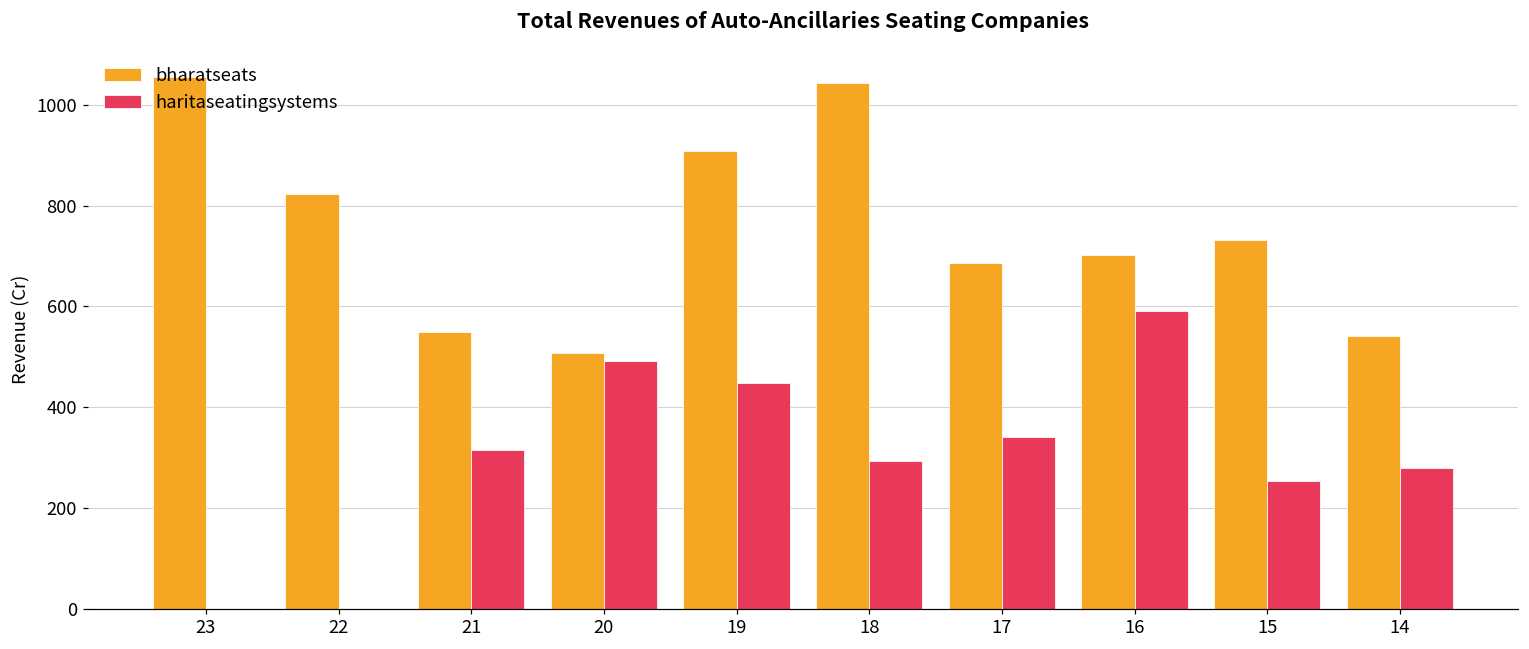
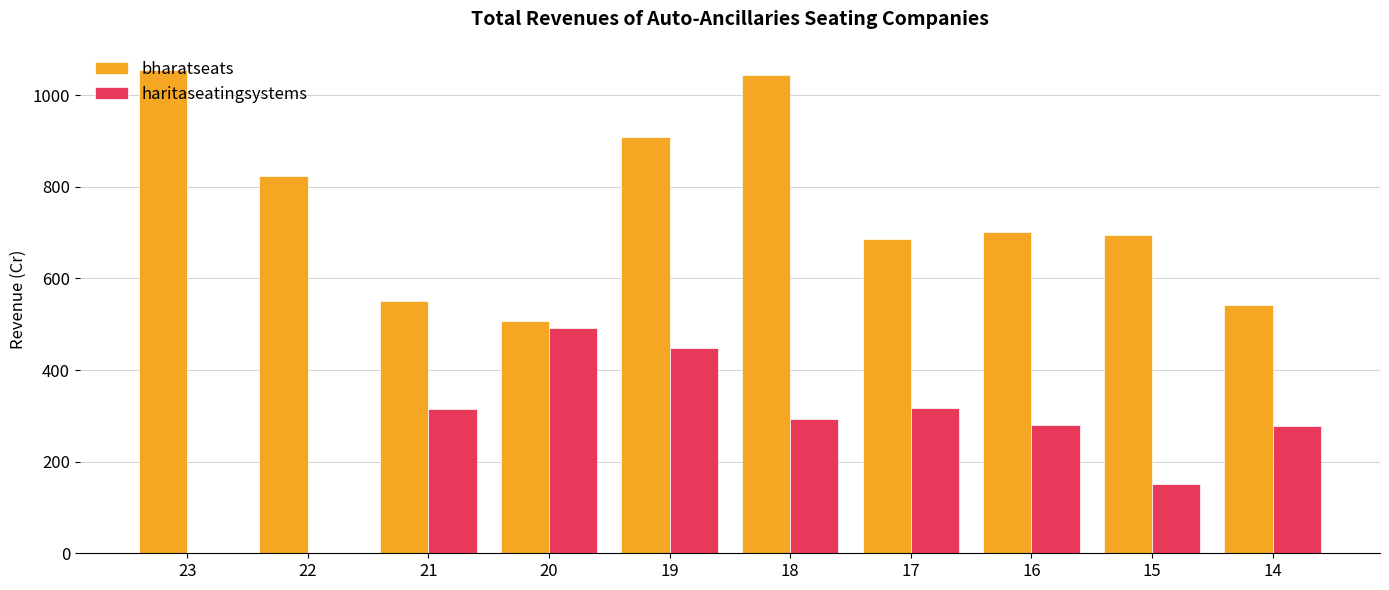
  {
    "bharatseats": {
      "23": 1060,
      "22": 820,
      "21": 550,
      "20": 510,
      "19": 910,
      "18": 1040,
      "17": 690,
      "16": 700,
-     "15": 730,
+     "15": 700,
      "14": 540
    },
    "haritaseatingsystems": {
      "23": 0,
      "22": 0,
      "21": 320,
      "20": 490,
      "19": 450,
      "18": 290,
-     "17": 340,
-     "16": 590,
-     "15": 250,
+     "17": 320,
+     "16": 280,
+     "15": 150,
      "14": 280
    }
  }
